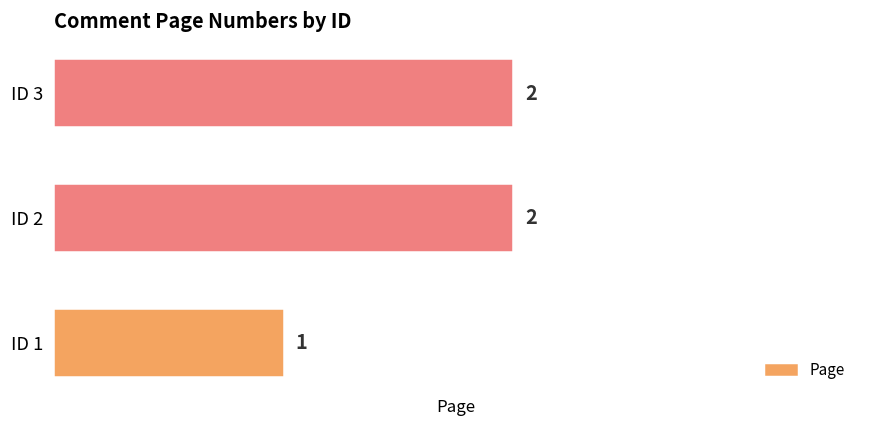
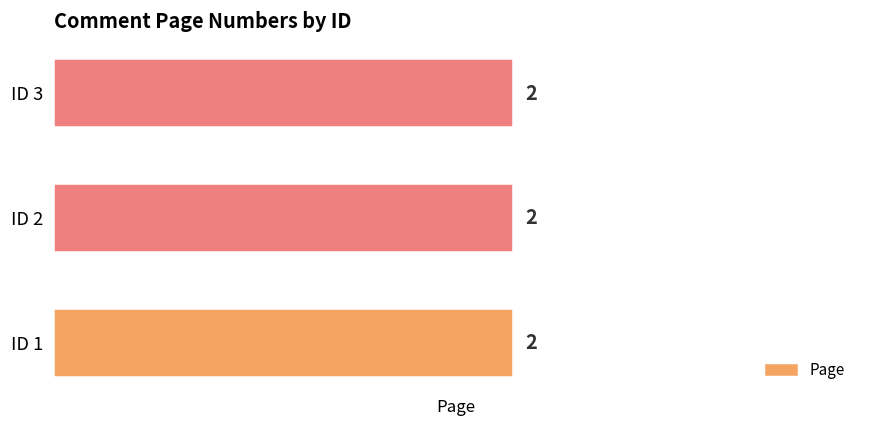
  {
    "ID 3": 2,
    "ID 2": 2,
-   "ID 1": 1
+   "ID 1": 2
  }
